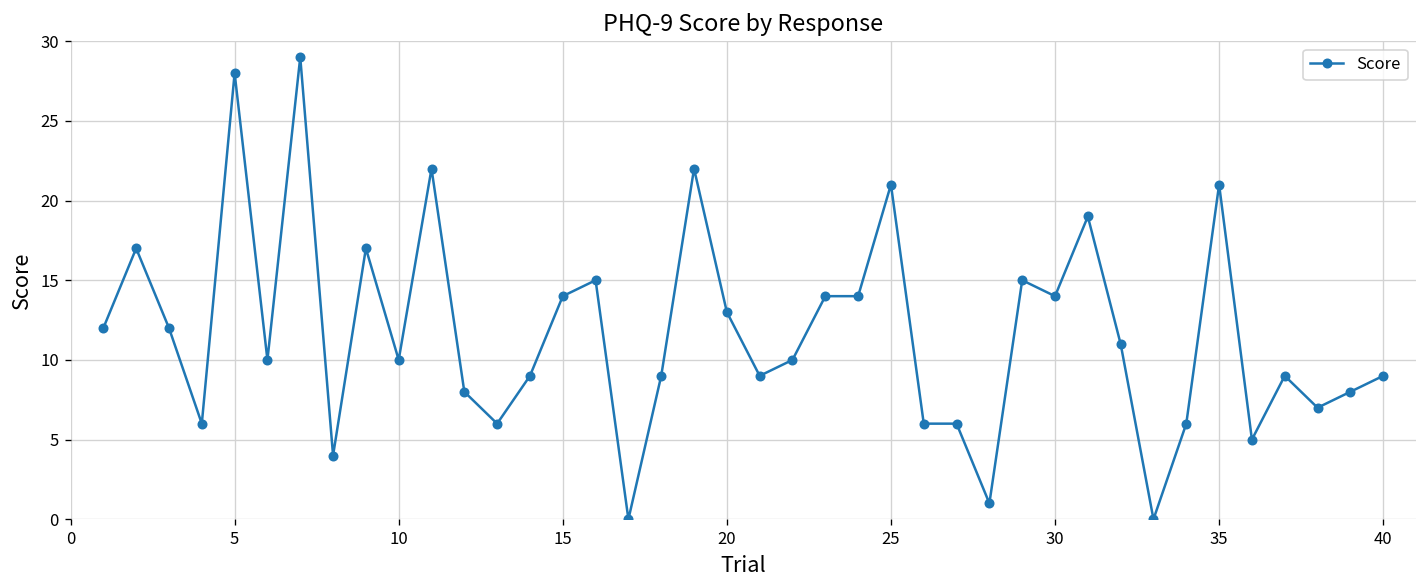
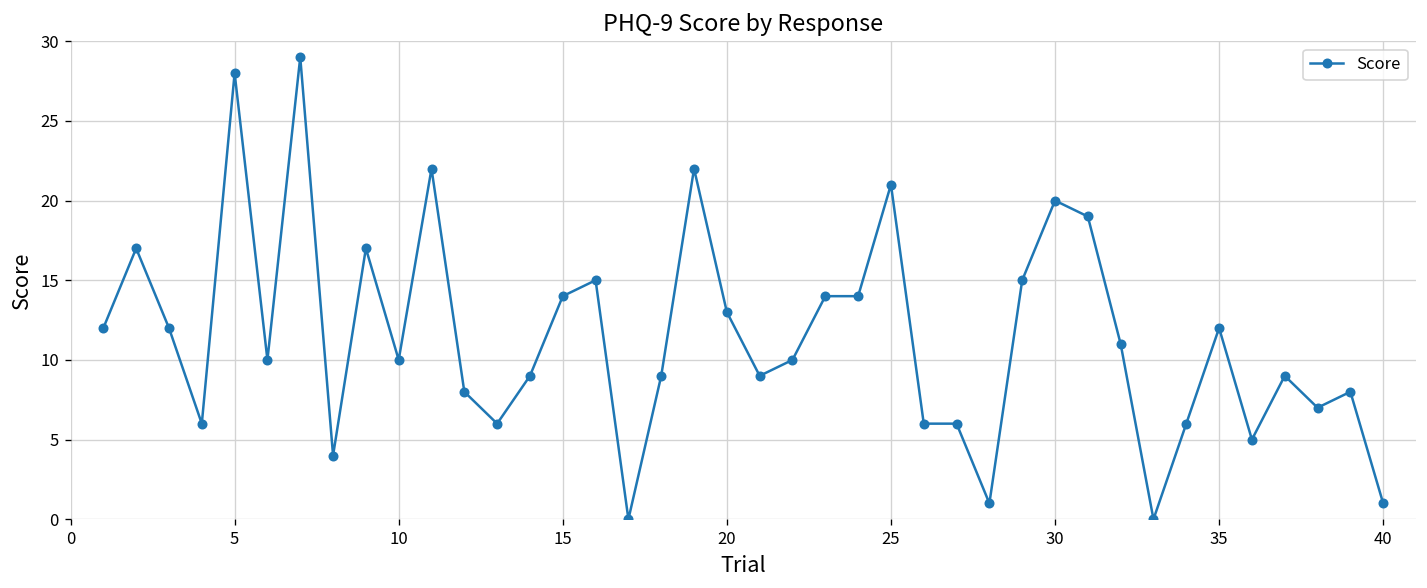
  {
    "5": 28,
    "10": 10,
    "15": 14,
    "20": 13,
    "25": 21,
-   "30": 14,
-   "35": 21,
-   "40": 9
+   "30": 20,
+   "35": 12,
+   "40": 1
  }
